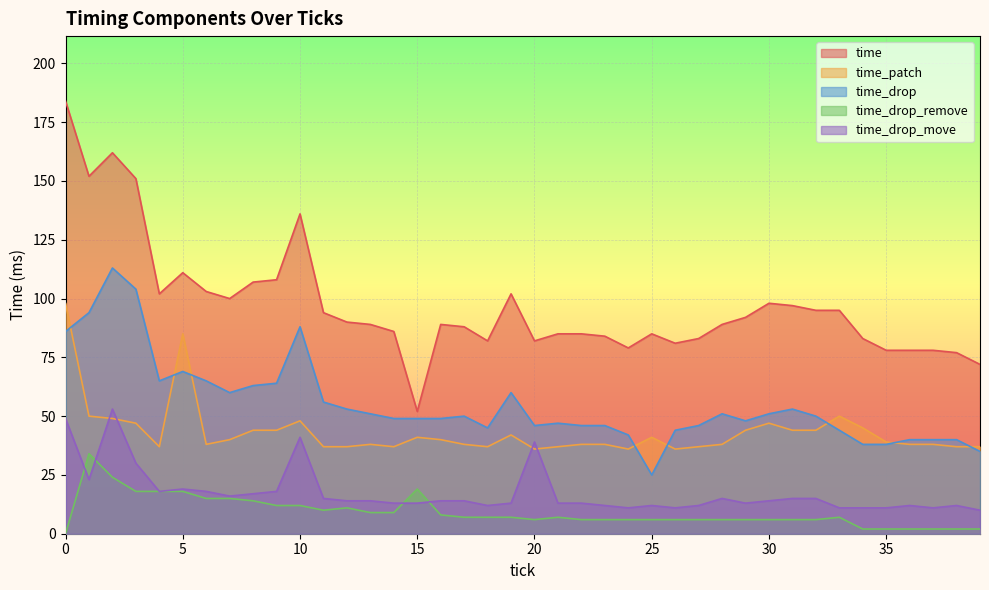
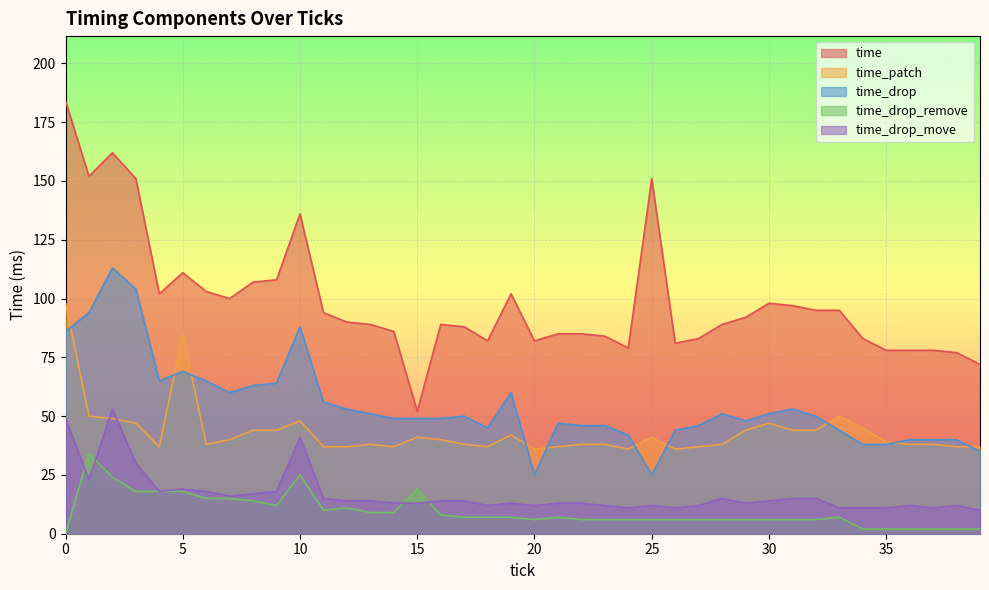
  {
    "time": {
      "0": 184,
      "5": 111,
      "10": 136,
      "15": 52,
      "20": 82,
-     "25": 85,
+     "25": 151,
      "30": 98,
      "35": 78
    },
    "time_patch": {
      "0": 98,
      "5": 85,
      "10": 48,
      "15": 41,
      "20": 36,
      "25": 41,
      "30": 47
    },
    "time_drop": {
      "0": 86,
      "5": 69,
      "10": 88,
      "15": 49,
-     "20": 46,
+     "20": 25,
      "25": 25,
      "30": 51
    },
    "time_drop_remove": {
      "0": 0,
-     "10": 12,
+     "10": 25,
      "15": 19,
      "20": 6,
      "25": 6,
      "30": 6,
      "35": 2
    },
    "time_drop_move": {
      "0": 49,
      "10": 41,
      "15": 13,
-     "20": 39,
+     "20": 12,
      "25": 12,
      "30": 14,
      "35": 11
    }
  }
